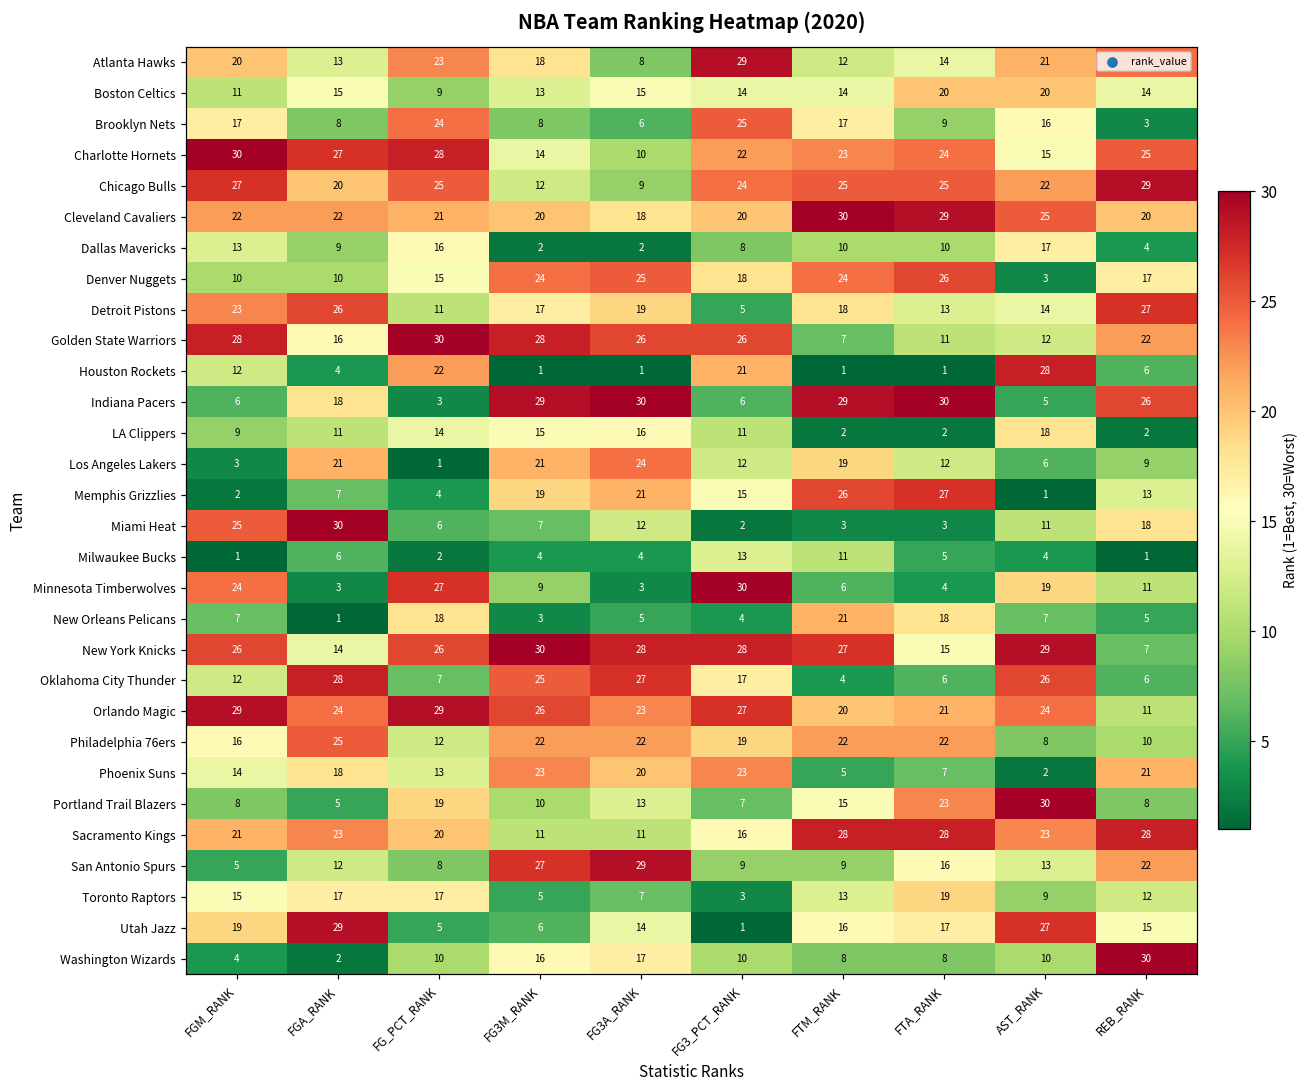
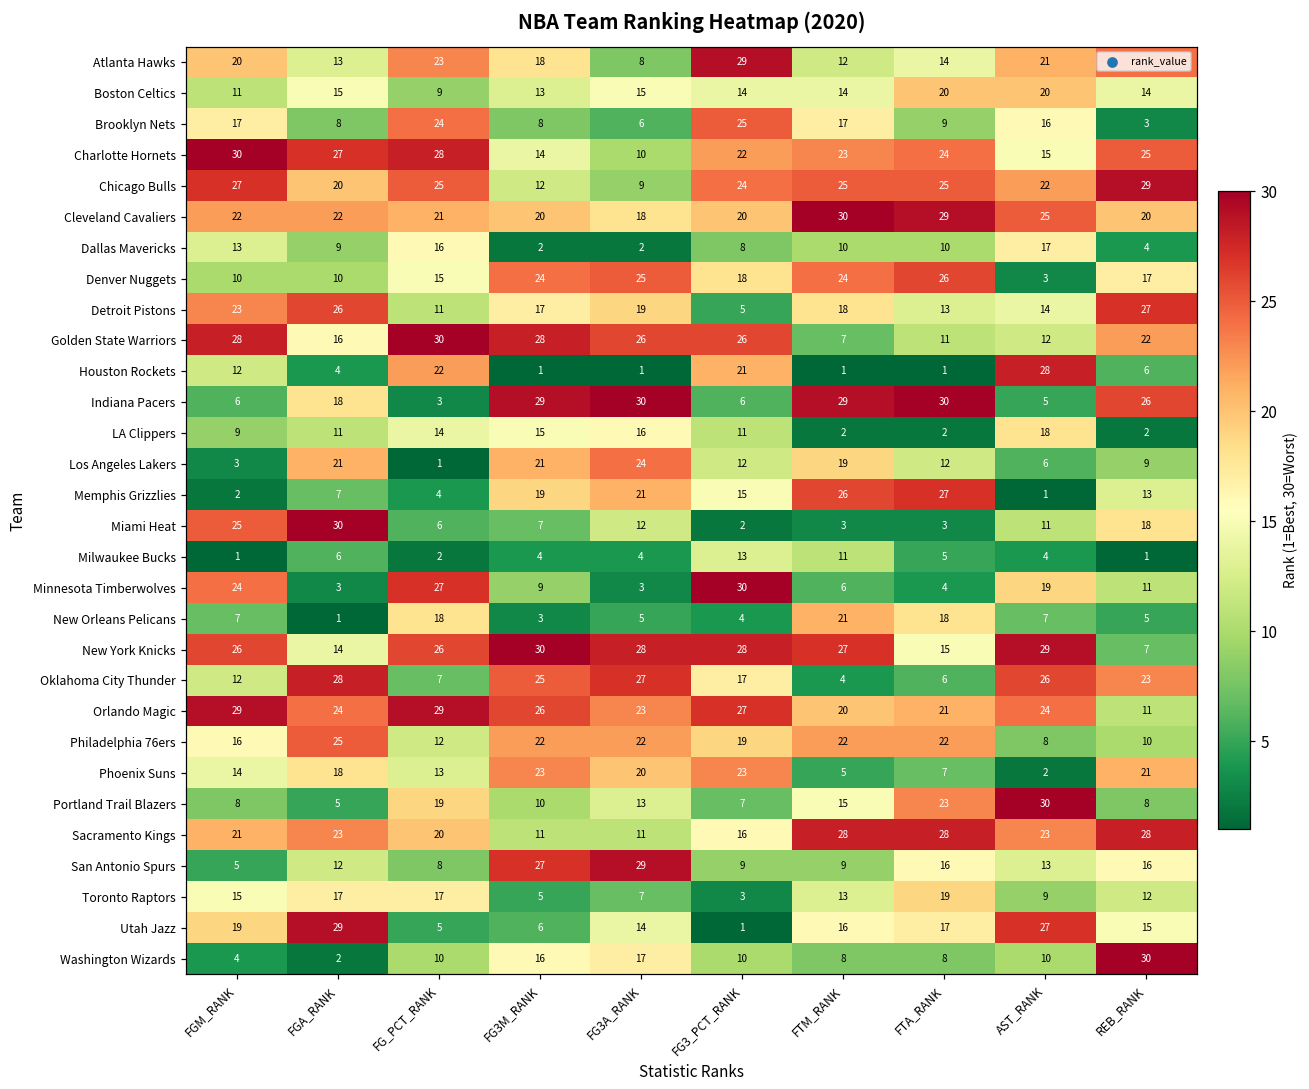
  {
    "Oklahoma City Thunder": {
      "FGM_RANK": 12,
      "FGA_RANK": 28,
      "FG_PCT_RANK": 7,
      "FG3M_RANK": 25,
      "FG3A_RANK": 27,
      "FG3_PCT_RANK": 17,
      "FTM_RANK": 4,
      "FTA_RANK": 6,
      "AST_RANK": 26,
-     "REB_RANK": 6
+     "REB_RANK": 23
    },
    "San Antonio Spurs": {
      "FGM_RANK": 5,
      "FGA_RANK": 12,
      "FG_PCT_RANK": 8,
      "FG3M_RANK": 27,
      "FG3A_RANK": 29,
      "FG3_PCT_RANK": 9,
      "FTM_RANK": 9,
      "FTA_RANK": 16,
      "AST_RANK": 13,
-     "REB_RANK": 22
+     "REB_RANK": 16
    }
  }
